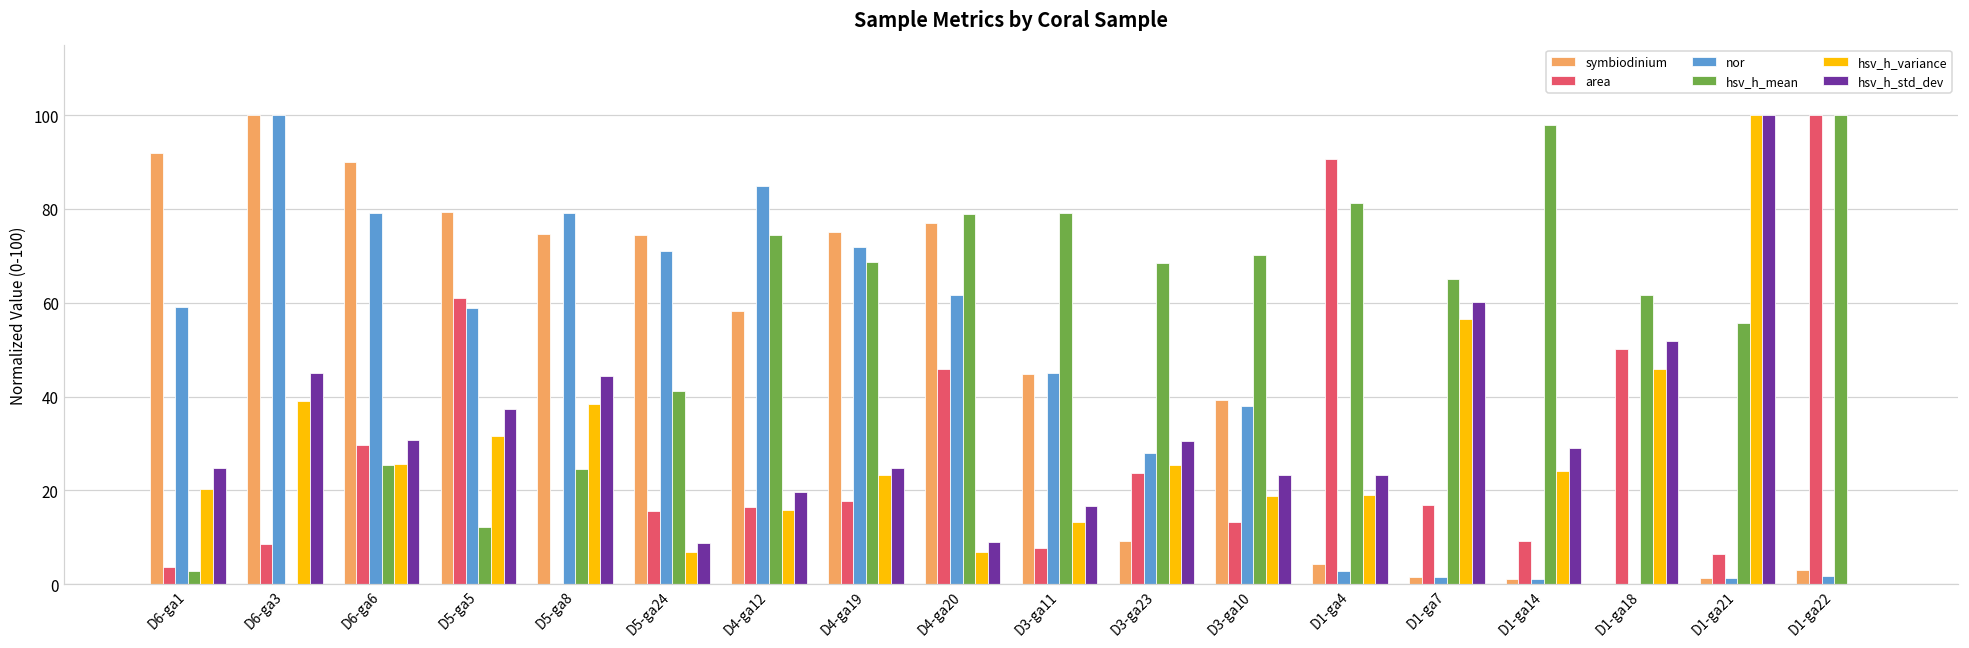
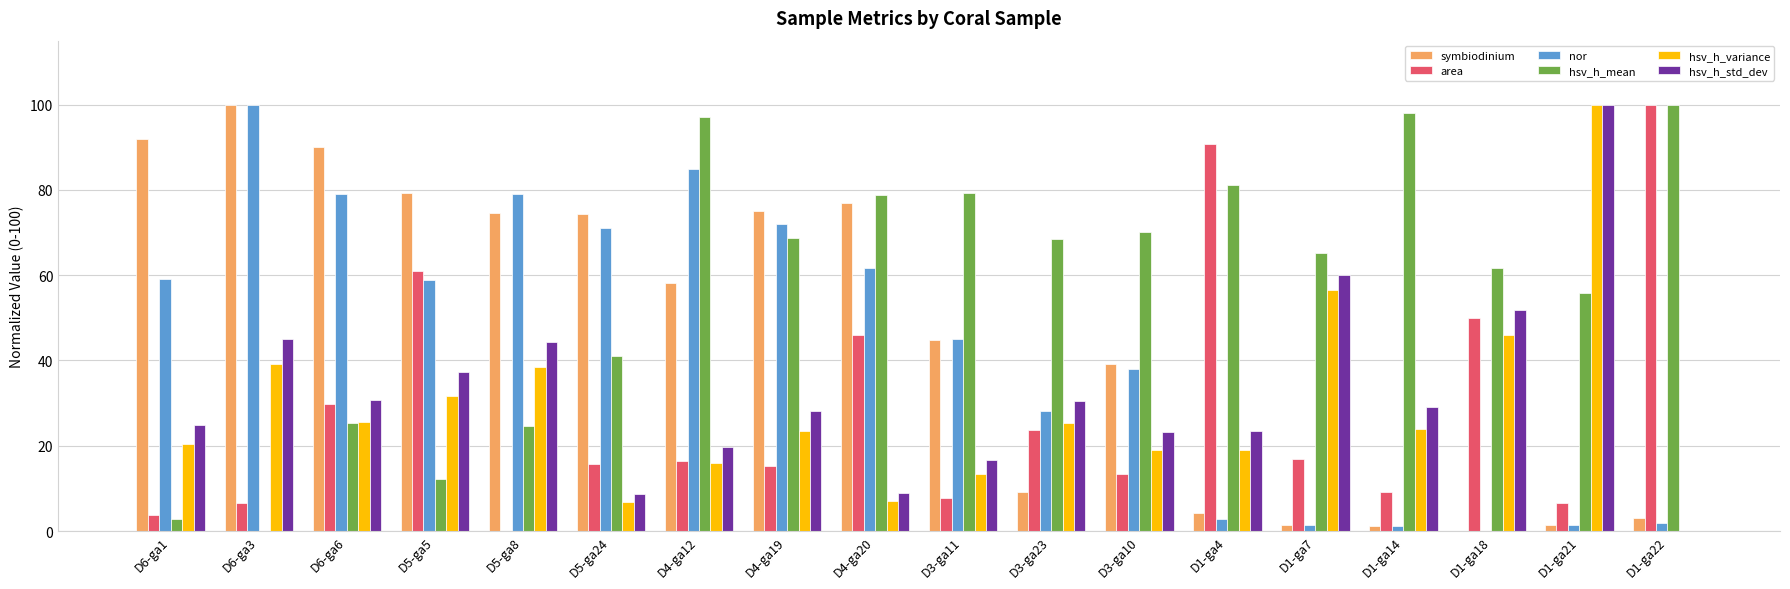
  {
    "symbiodinium": {
      "D6-ga1": 92,
      "D6-ga3": 100,
      "D6-ga6": 90,
      "D5-ga5": 79,
      "D5-ga8": 75,
      "D5-ga24": 74,
      "D4-ga12": 58,
      "D4-ga19": 75,
      "D4-ga20": 77,
      "D3-ga11": 45,
      "D3-ga23": 9,
      "D3-ga10": 39,
      "D1-ga4": 4,
      "D1-ga7": 2,
      "D1-ga14": 1,
      "D1-ga18": 0,
      "D1-ga21": 1,
      "D1-ga22": 3
    },
    "area": {
      "D6-ga1": 4,
-     "D6-ga3": 9,
+     "D6-ga3": 7,
      "D6-ga6": 30,
      "D5-ga5": 61,
      "D5-ga8": 0,
      "D5-ga24": 16,
      "D4-ga12": 16,
-     "D4-ga19": 18,
+     "D4-ga19": 15,
      "D4-ga20": 46,
      "D3-ga11": 8,
      "D3-ga23": 24,
      "D3-ga10": 13,
      "D1-ga4": 91,
      "D1-ga7": 17,
      "D1-ga14": 9,
      "D1-ga18": 50,
      "D1-ga21": 6,
      "D1-ga22": 100
    },
    "nor": {
      "D6-ga1": 59,
      "D6-ga3": 100,
      "D6-ga6": 79,
      "D5-ga5": 59,
      "D5-ga8": 79,
      "D5-ga24": 71,
      "D4-ga12": 85,
      "D4-ga19": 72,
      "D4-ga20": 62,
      "D3-ga11": 45,
      "D3-ga23": 28,
      "D3-ga10": 38,
      "D1-ga4": 3,
      "D1-ga7": 1,
      "D1-ga14": 1,
      "D1-ga18": 0,
      "D1-ga21": 1,
      "D1-ga22": 2
    },
    "hsv_h_mean": {
      "D6-ga1": 3,
      "D6-ga3": 0,
      "D6-ga6": 25,
      "D5-ga5": 12,
      "D5-ga8": 25,
      "D5-ga24": 41,
-     "D4-ga12": 74,
+     "D4-ga12": 97,
      "D4-ga19": 69,
      "D4-ga20": 79,
      "D3-ga11": 79,
      "D3-ga23": 68,
      "D3-ga10": 70,
      "D1-ga4": 81,
      "D1-ga7": 65,
      "D1-ga14": 98,
      "D1-ga18": 62,
      "D1-ga21": 56,
      "D1-ga22": 100
    },
    "hsv_h_variance": {
      "D6-ga1": 20,
      "D6-ga3": 39,
      "D6-ga6": 26,
      "D5-ga5": 32,
      "D5-ga8": 38,
      "D5-ga24": 7,
      "D4-ga12": 16,
      "D4-ga19": 23,
      "D4-ga20": 7,
      "D3-ga11": 13,
      "D3-ga23": 25,
      "D3-ga10": 19,
      "D1-ga4": 19,
      "D1-ga7": 56,
      "D1-ga14": 24,
      "D1-ga18": 46,
      "D1-ga21": 100,
      "D1-ga22": 0
    },
    "hsv_h_std_dev": {
      "D6-ga1": 25,
      "D6-ga3": 45,
      "D6-ga6": 31,
      "D5-ga5": 37,
      "D5-ga8": 44,
      "D5-ga24": 9,
      "D4-ga12": 20,
-     "D4-ga19": 25,
+     "D4-ga19": 28,
      "D4-ga20": 9,
      "D3-ga11": 17,
      "D3-ga23": 30,
      "D3-ga10": 23,
      "D1-ga4": 23,
      "D1-ga7": 60,
      "D1-ga14": 29,
      "D1-ga18": 52,
      "D1-ga21": 100,
      "D1-ga22": 0
    }
  }
